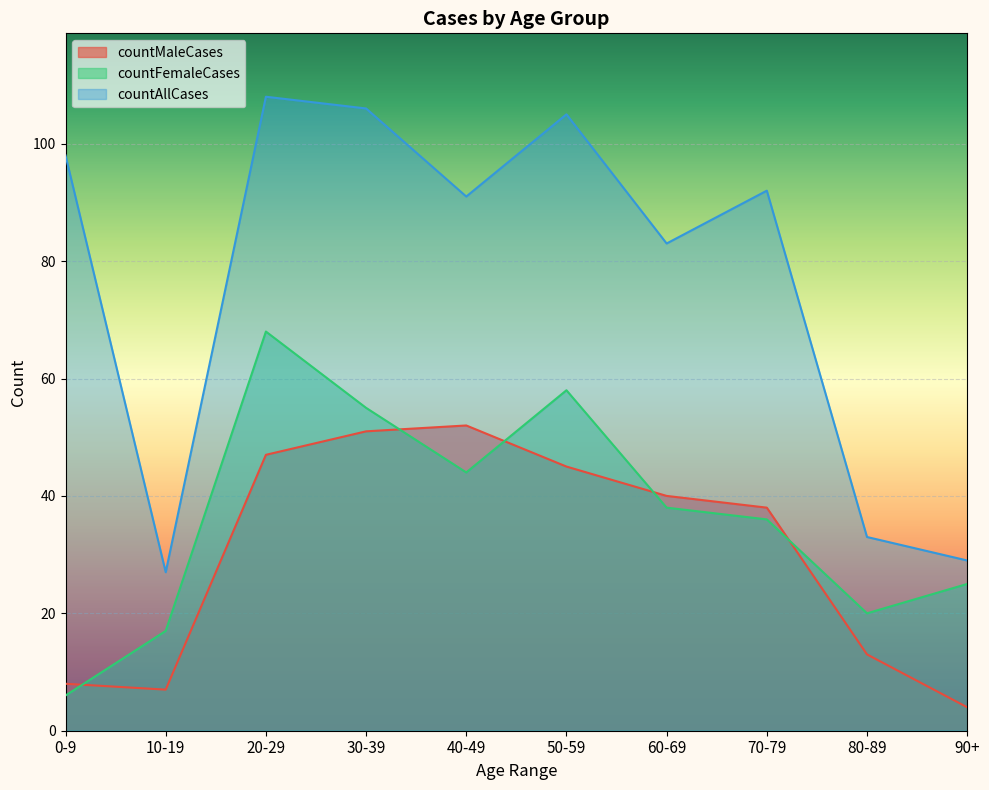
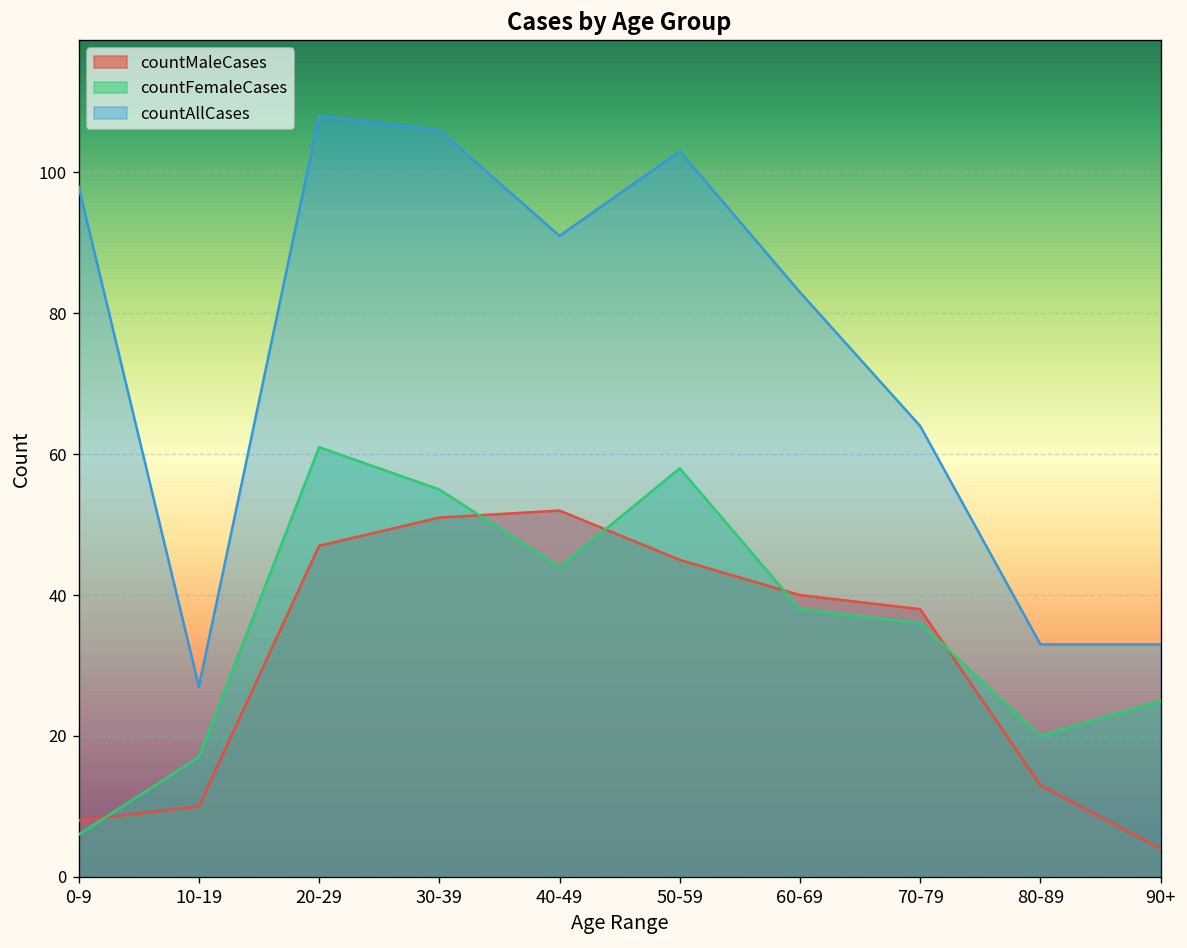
  {
    "countMaleCases": {
      "0-9": 8,
-     "10-19": 7,
+     "10-19": 10,
      "20-29": 47,
      "30-39": 51,
      "40-49": 52,
      "50-59": 45,
      "60-69": 40,
      "70-79": 38,
      "80-89": 13,
      "90+": 4
    },
    "countFemaleCases": {
      "0-9": 6,
      "10-19": 17,
-     "20-29": 68,
+     "20-29": 61,
      "30-39": 55,
      "40-49": 44,
      "50-59": 58,
      "60-69": 38,
      "70-79": 36,
      "80-89": 20,
      "90+": 25
    },
    "countAllCases": {
      "0-9": 98,
      "10-19": 27,
      "20-29": 108,
      "30-39": 106,
      "40-49": 91,
-     "50-59": 105,
+     "50-59": 103,
      "60-69": 83,
-     "70-79": 92,
+     "70-79": 64,
      "80-89": 33,
-     "90+": 29
+     "90+": 33
    }
  }
